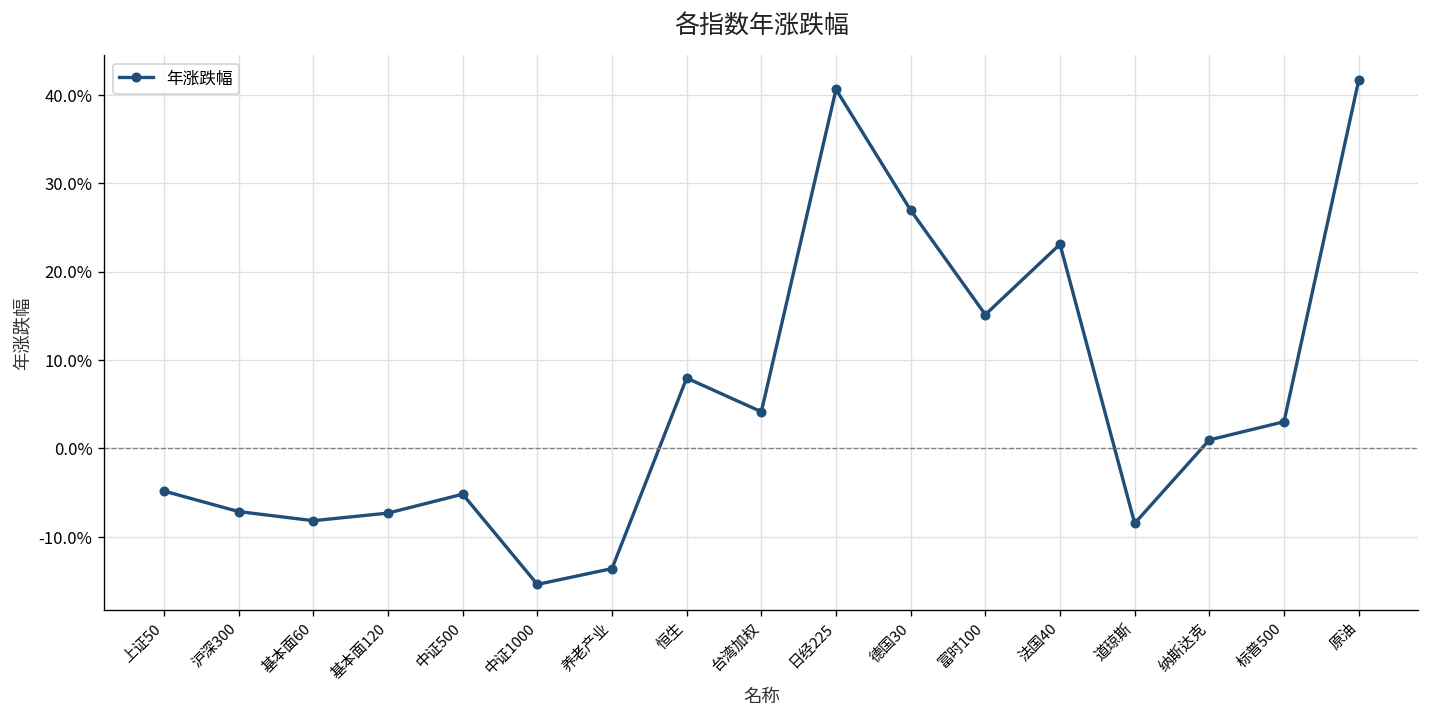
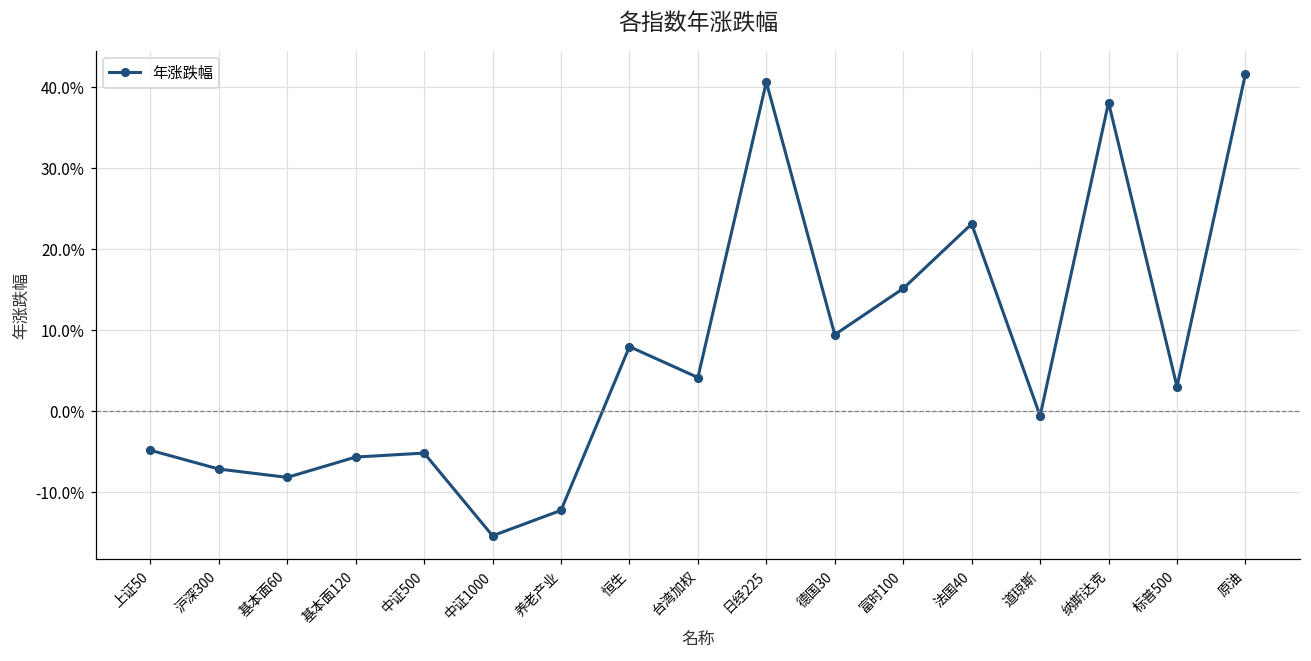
  {
    "上证50": "-5%",
    "沪深300": "-7%",
    "基本面60": "-8%",
-   "基本面120": "-7%",
+   "基本面120": "-6%",
    "中证500": "-5%",
    "中证1000": "-15%",
-   "养老产业": "-14%",
+   "养老产业": "-12%",
    "恒生": "8%",
    "台湾加权": "4%",
    "日经225": "41%",
-   "德国30": "27%",
+   "德国30": "9%",
    "富时100": "15%",
    "法国40": "23%",
-   "道琼斯": "-9%",
-   "纳斯达克": "1%",
+   "道琼斯": "-1%",
+   "纳斯达克": "38%",
    "标普500": "3%",
    "原油": "42%"
  }
